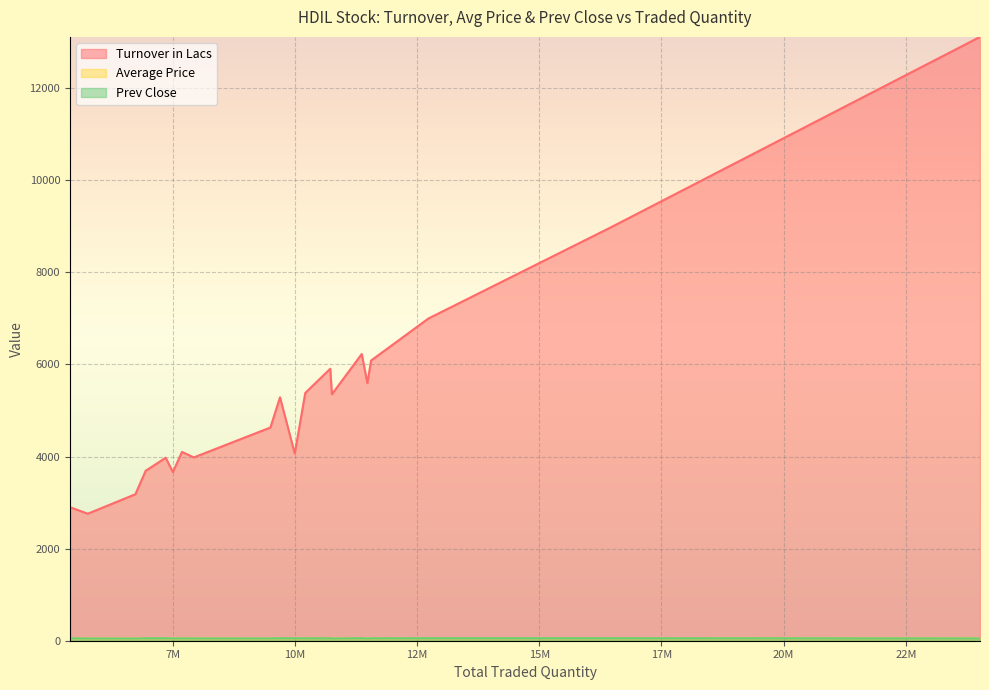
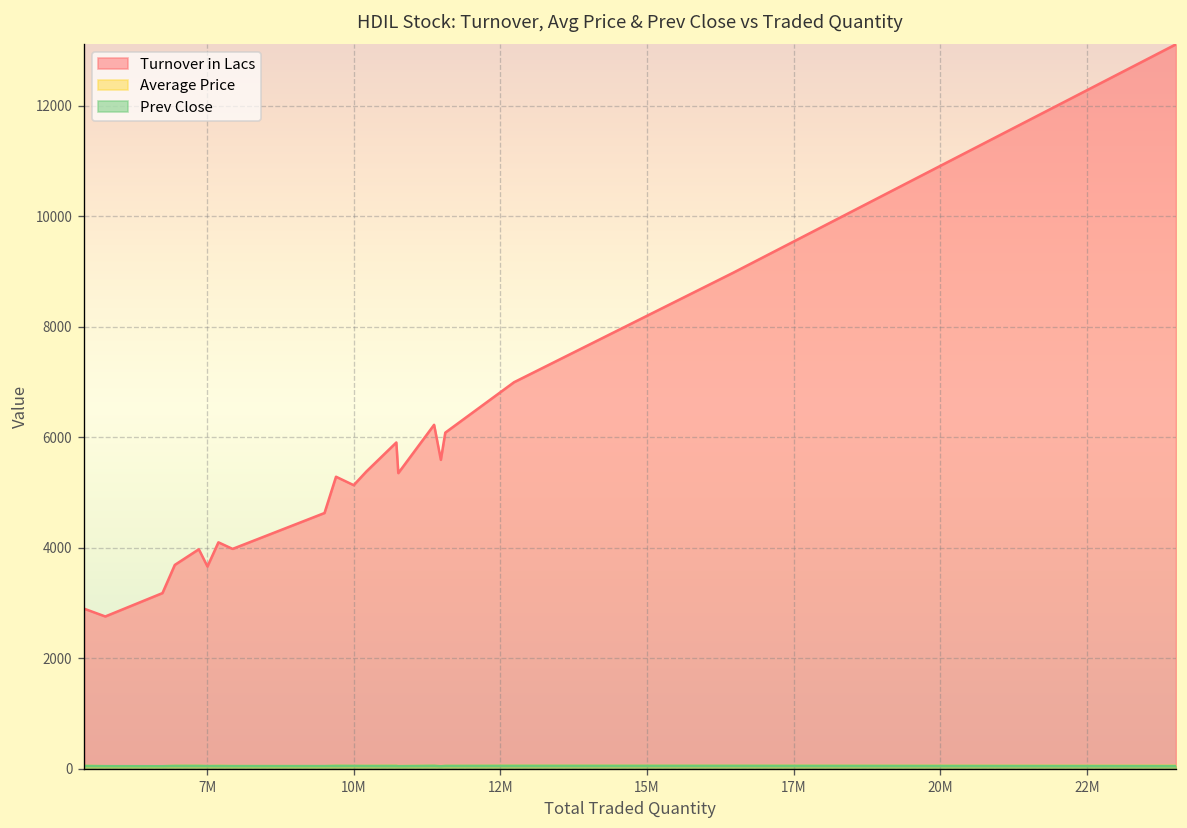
  {
    "Turnover in Lacs": {
-     "10M": 4100
+     "10M": 5100
    }
  }
